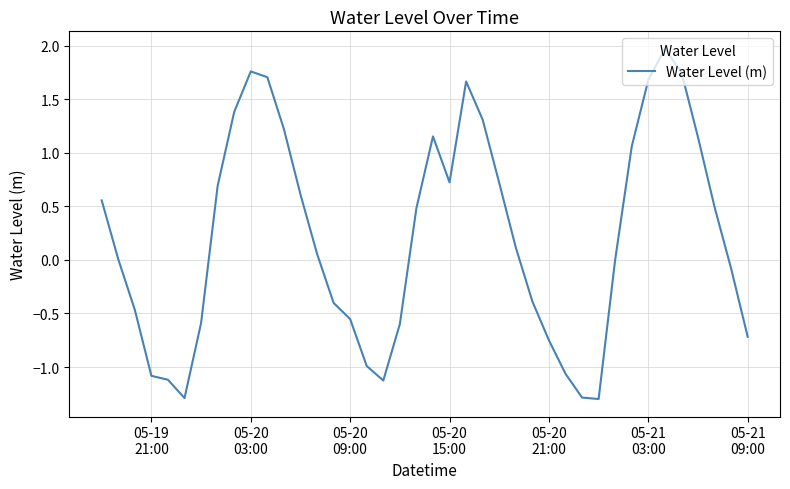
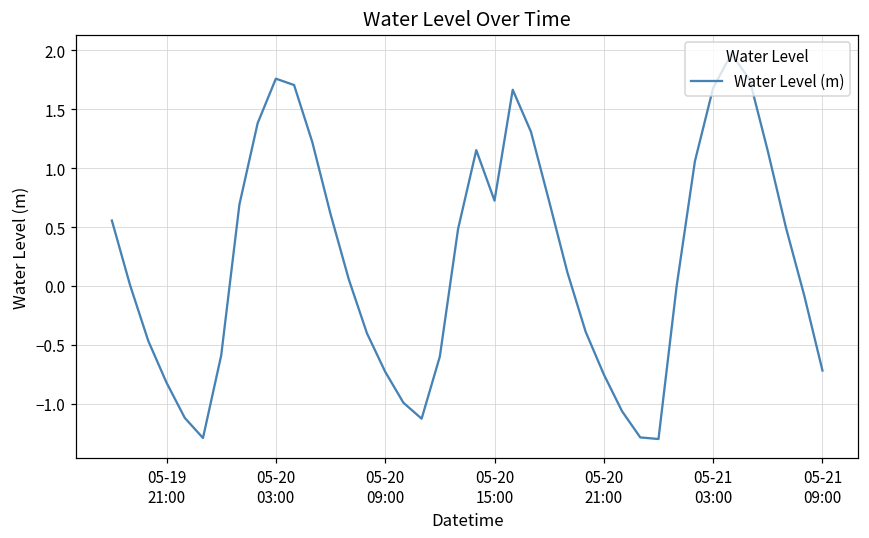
  {
-   "05-19 21:00": -1.08,
+   "05-19 21:00": -0.82,
    "05-20 03:00": 1.76,
-   "05-20 09:00": -0.55,
+   "05-20 09:00": -0.73,
    "05-20 15:00": 0.72,
    "05-20 21:00": -0.75,
    "05-21 09:00": -0.72
  }
